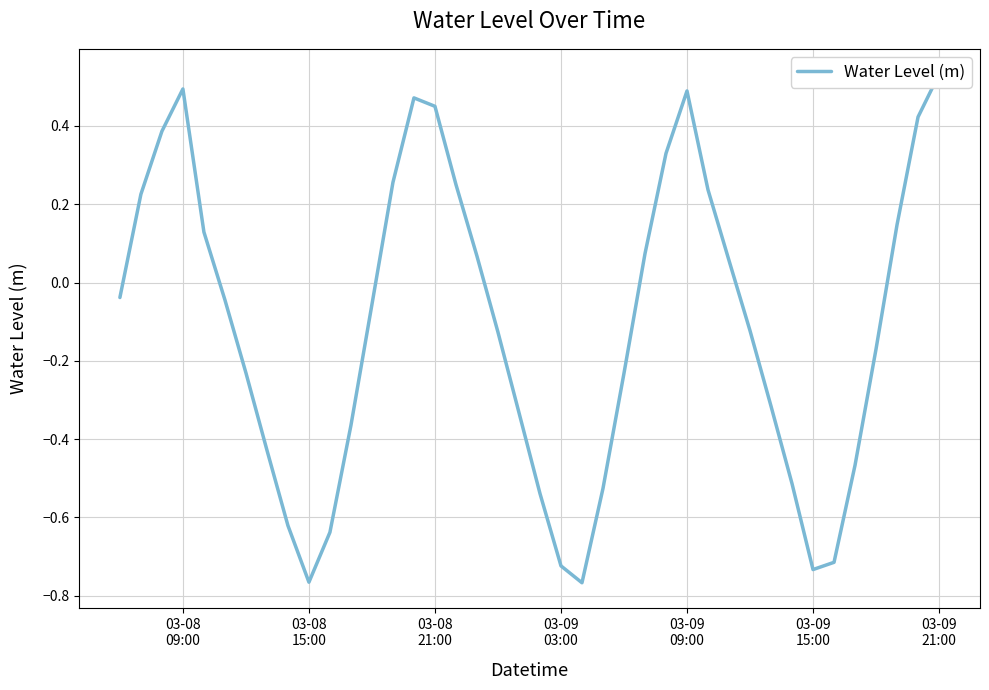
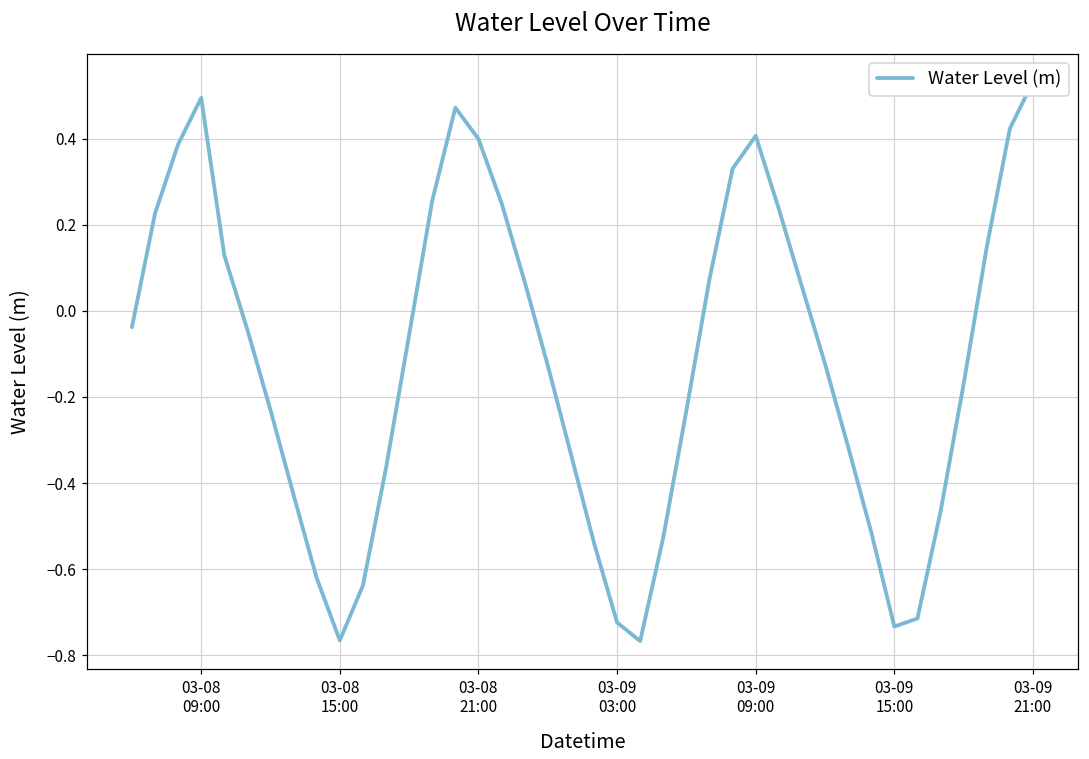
  {
    "03-08 09:00": 0.49,
    "03-08 15:00": -0.77,
-   "03-08 21:00": 0.45,
+   "03-08 21:00": 0.40,
    "03-09 03:00": -0.72,
-   "03-09 09:00": 0.49,
+   "03-09 09:00": 0.41,
    "03-09 15:00": -0.73
  }
